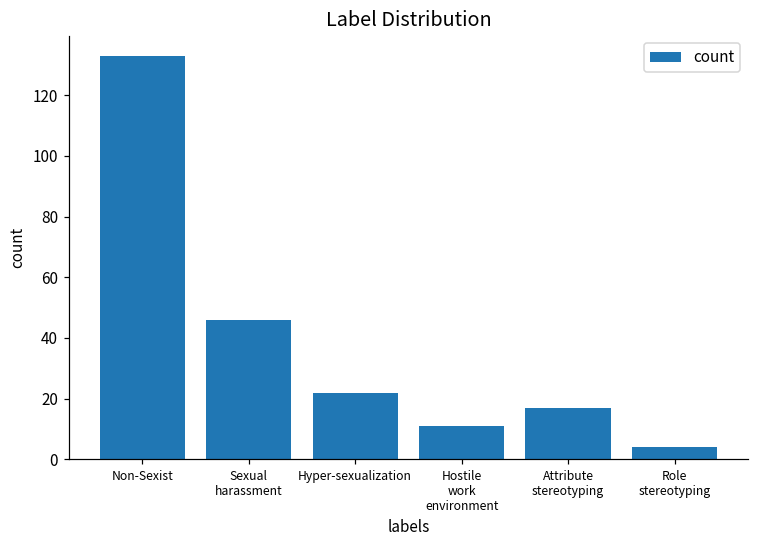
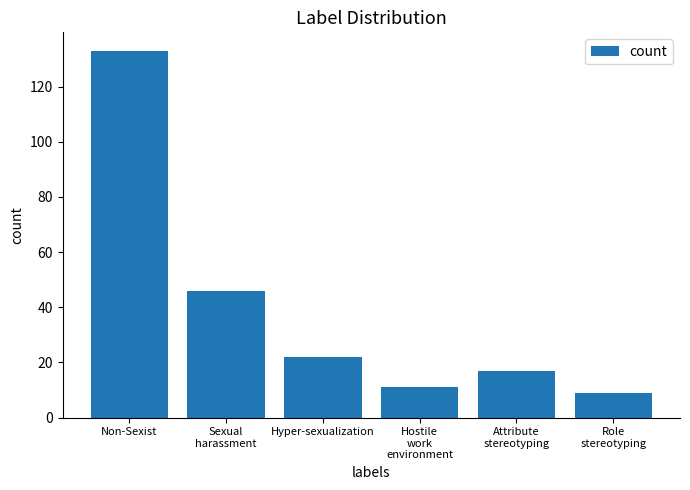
  {
    "Non-Sexist": 133,
    "Sexual harassment": 46,
    "Hyper-sexualization": 22,
    "Hostile work environment": 11,
    "Attribute stereotyping": 17,
-   "Role stereotyping": 4
+   "Role stereotyping": 9
  }
